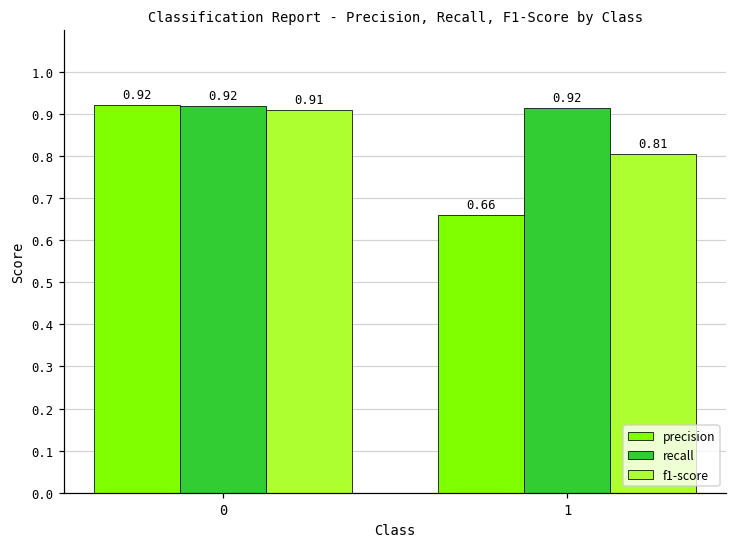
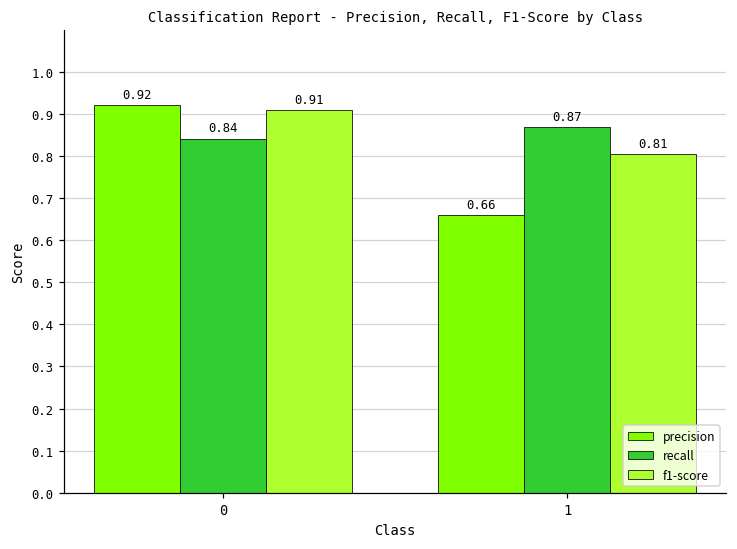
  {
    "precision": {
      "0": 0.92,
      "1": 0.66
    },
    "recall": {
-     "0": 0.92,
-     "1": 0.92
+     "0": 0.84,
+     "1": 0.87
    },
    "f1-score": {
      "0": 0.91,
      "1": 0.81
    }
  }
